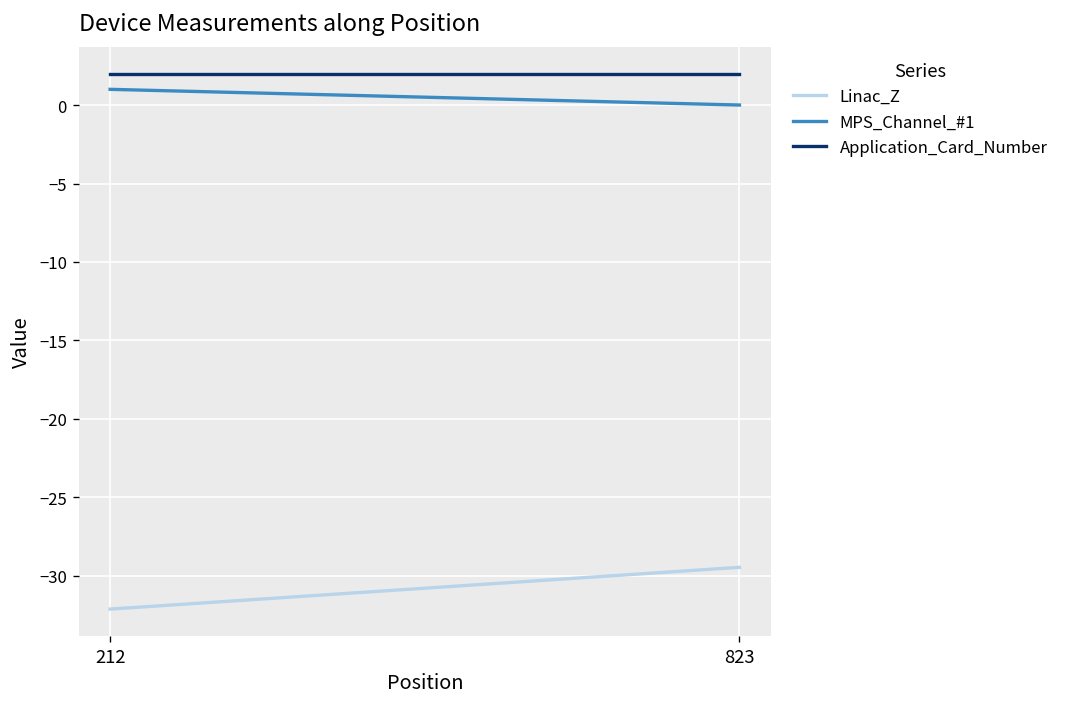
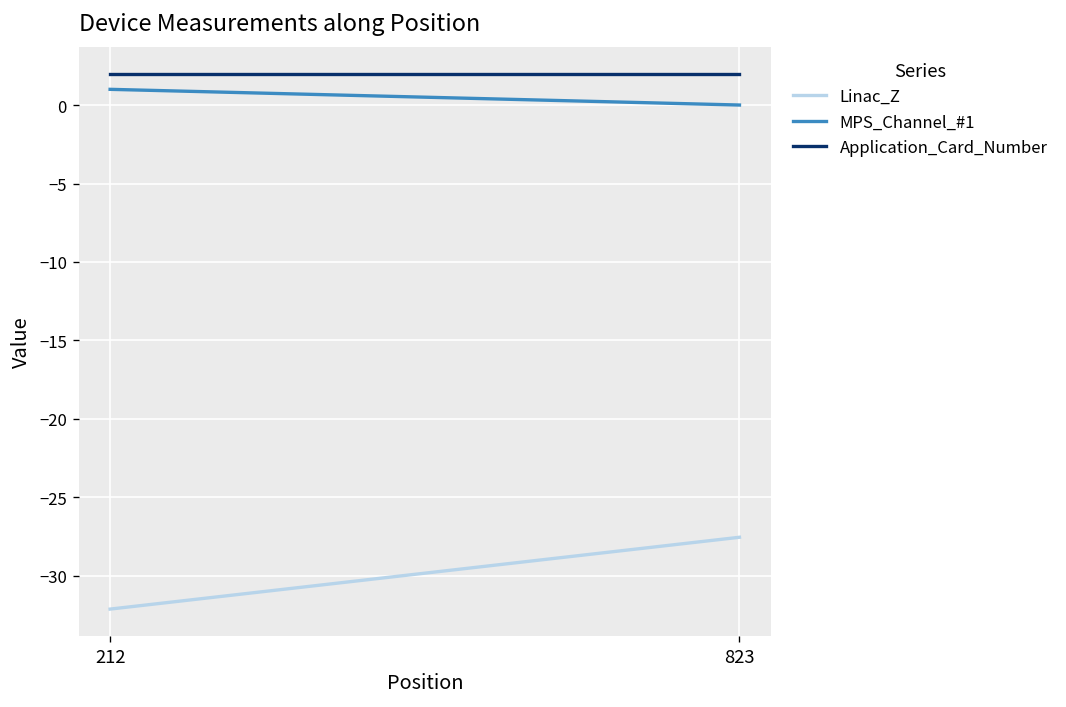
  {
    "Linac_Z": {
      "212": -32.1,
-     "823": -29.5
+     "823": -27.5
    },
    "MPS_Channel_#1": {
      "212": 1.0,
      "823": 0.0
    },
    "Application_Card_Number": {
      "212": 2.0,
      "823": 2.0
    }
  }
